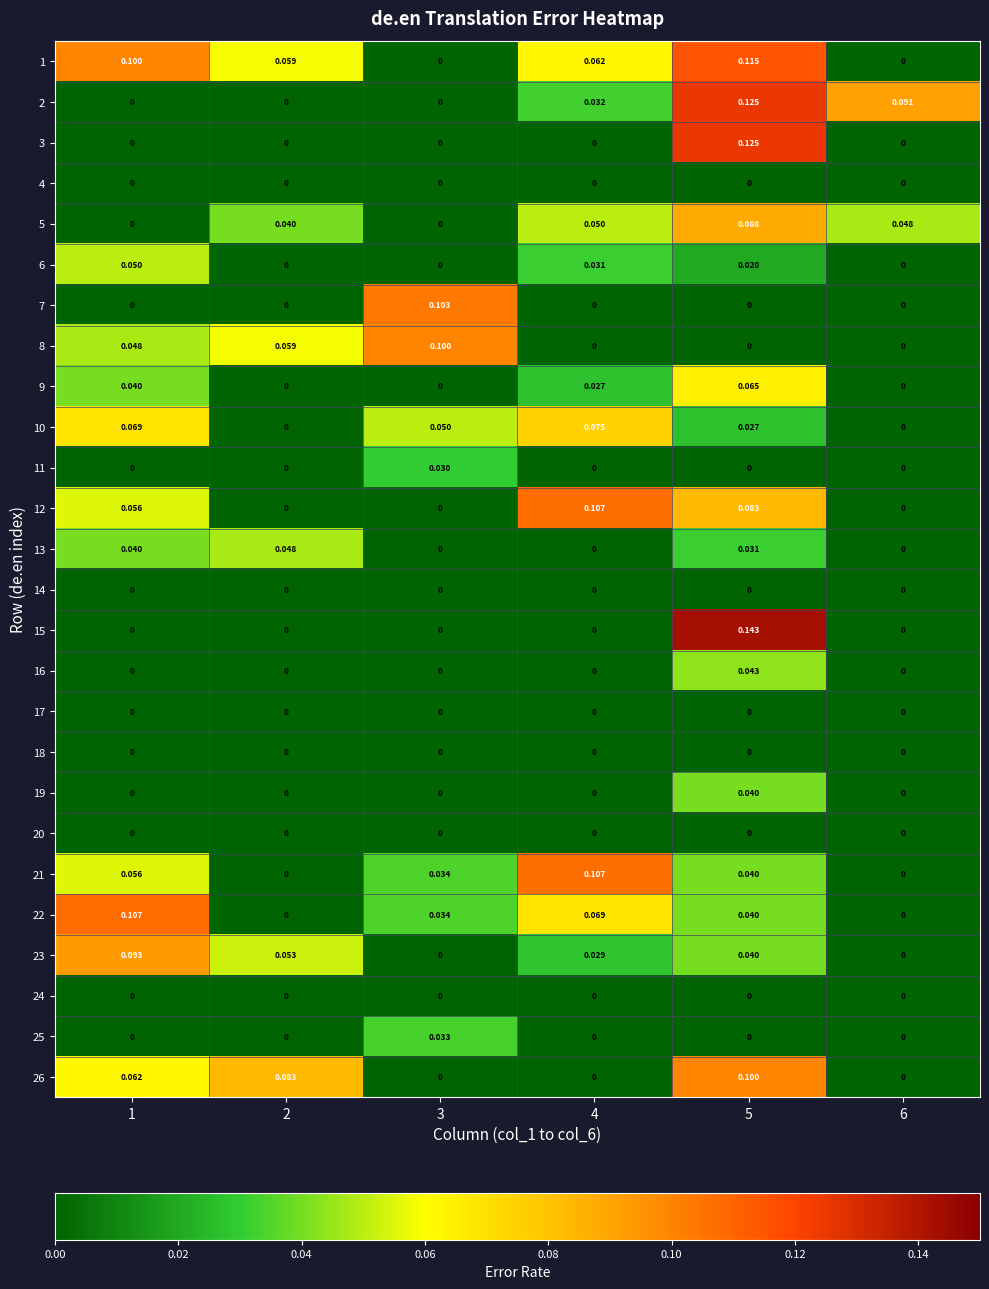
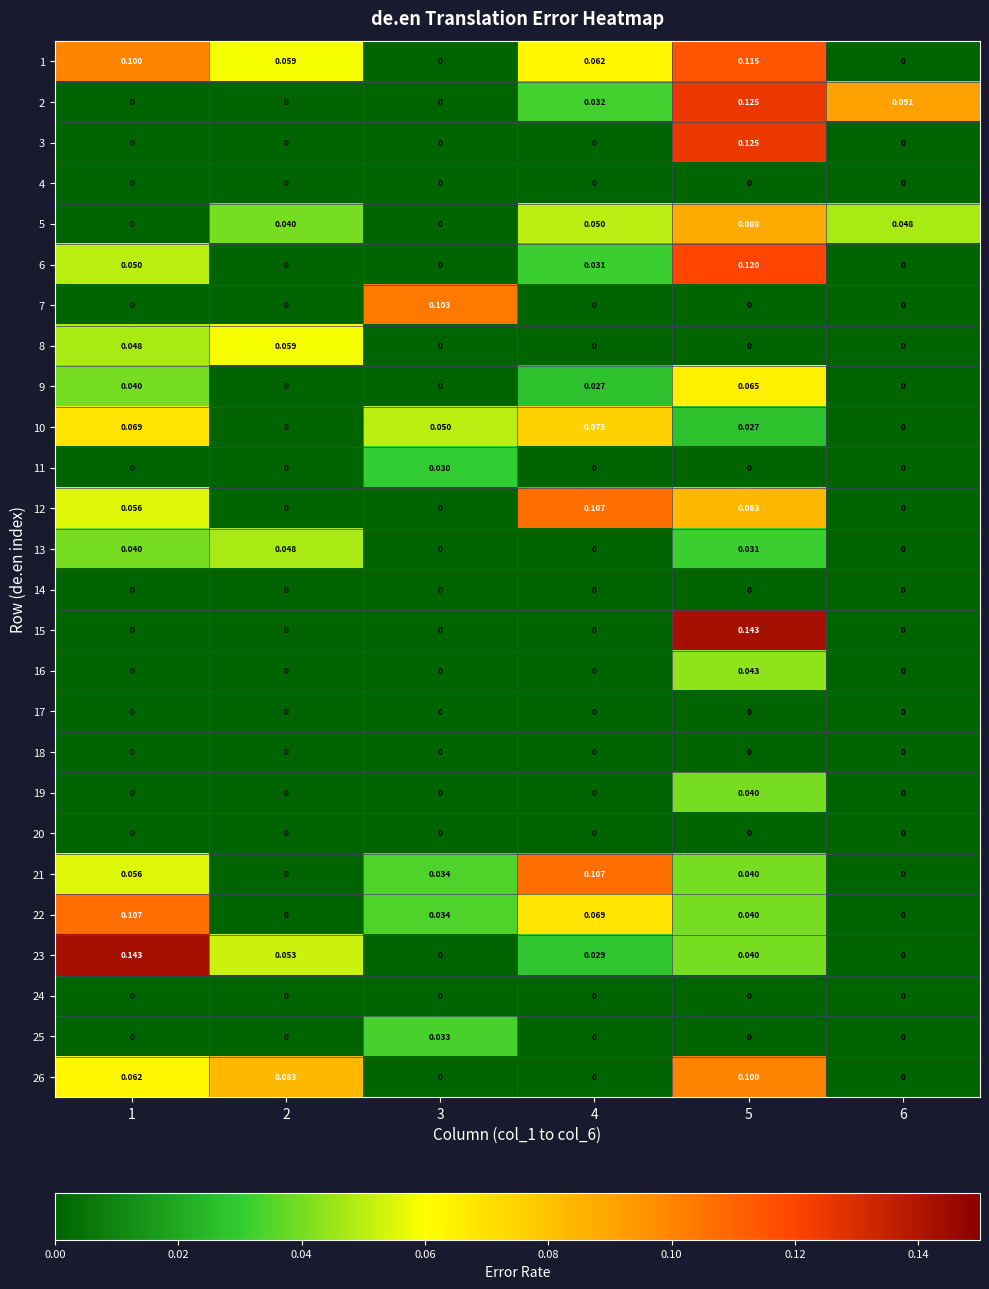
  {
    "1": {
      "1": 0.100,
      "2": 0.059,
      "3": 0,
      "4": 0.062,
      "5": 0.115,
      "6": 0
    },
    "2": {
      "1": 0,
      "2": 0,
      "3": 0,
      "4": 0.032,
      "5": 0.125,
      "6": 0.091
    },
    "3": {
      "1": 0,
      "2": 0,
      "3": 0,
      "4": 0,
      "5": 0.125,
      "6": 0
    },
    "4": {
      "1": 0,
      "2": 0,
      "3": 0,
      "4": 0,
      "5": 0,
      "6": 0
    },
    "5": {
      "1": 0,
      "2": 0.040,
      "3": 0,
      "4": 0.050,
      "5": 0.088,
      "6": 0.048
    },
    "6": {
      "1": 0.050,
      "2": 0,
      "3": 0,
      "4": 0.031,
-     "5": 0.020,
+     "5": 0.120,
      "6": 0
    },
    "7": {
      "1": 0,
      "2": 0,
      "3": 0.103,
      "4": 0,
      "5": 0,
      "6": 0
    },
    "8": {
      "1": 0.048,
      "2": 0.059,
-     "3": 0.100,
+     "3": 0,
      "4": 0,
      "5": 0,
      "6": 0
    },
    "9": {
      "1": 0.040,
      "2": 0,
      "3": 0,
      "4": 0.027,
      "5": 0.065,
      "6": 0
    },
    "10": {
      "1": 0.069,
      "2": 0,
      "3": 0.050,
      "4": 0.075,
      "5": 0.027,
      "6": 0
    },
    "11": {
      "1": 0,
      "2": 0,
      "3": 0.030,
      "4": 0,
      "5": 0,
      "6": 0
    },
    "12": {
      "1": 0.056,
      "2": 0,
      "3": 0,
      "4": 0.107,
      "5": 0.083,
      "6": 0
    },
    "13": {
      "1": 0.040,
      "2": 0.048,
      "3": 0,
      "4": 0,
      "5": 0.031,
      "6": 0
    },
    "14": {
      "1": 0,
      "2": 0,
      "3": 0,
      "4": 0,
      "5": 0,
      "6": 0
    },
    "15": {
      "1": 0,
      "2": 0,
      "3": 0,
      "4": 0,
      "5": 0.143,
      "6": 0
    },
    "16": {
      "1": 0,
      "2": 0,
      "3": 0,
      "4": 0,
      "5": 0.043,
      "6": 0
    },
    "17": {
      "1": 0,
      "2": 0,
      "3": 0,
      "4": 0,
      "5": 0,
      "6": 0
    },
    "18": {
      "1": 0,
      "2": 0,
      "3": 0,
      "4": 0,
      "5": 0,
      "6": 0
    },
    "19": {
      "1": 0,
      "2": 0,
      "3": 0,
      "4": 0,
      "5": 0.040,
      "6": 0
    },
    "20": {
      "1": 0,
      "2": 0,
      "3": 0,
      "4": 0,
      "5": 0,
      "6": 0
    },
    "21": {
      "1": 0.056,
      "2": 0,
      "3": 0.034,
      "4": 0.107,
      "5": 0.040,
      "6": 0
    },
    "22": {
      "1": 0.107,
      "2": 0,
      "3": 0.034,
      "4": 0.069,
      "5": 0.040,
      "6": 0
    },
    "23": {
-     "1": 0.093,
+     "1": 0.143,
      "2": 0.053,
      "3": 0,
      "4": 0.029,
      "5": 0.040,
      "6": 0
    },
    "24": {
      "1": 0,
      "2": 0,
      "3": 0,
      "4": 0,
      "5": 0,
      "6": 0
    },
    "25": {
      "1": 0,
      "2": 0,
      "3": 0.033,
      "4": 0,
      "5": 0,
      "6": 0
    },
    "26": {
      "1": 0.062,
      "2": 0.083,
      "3": 0,
      "4": 0,
      "5": 0.100,
      "6": 0
    }
  }
